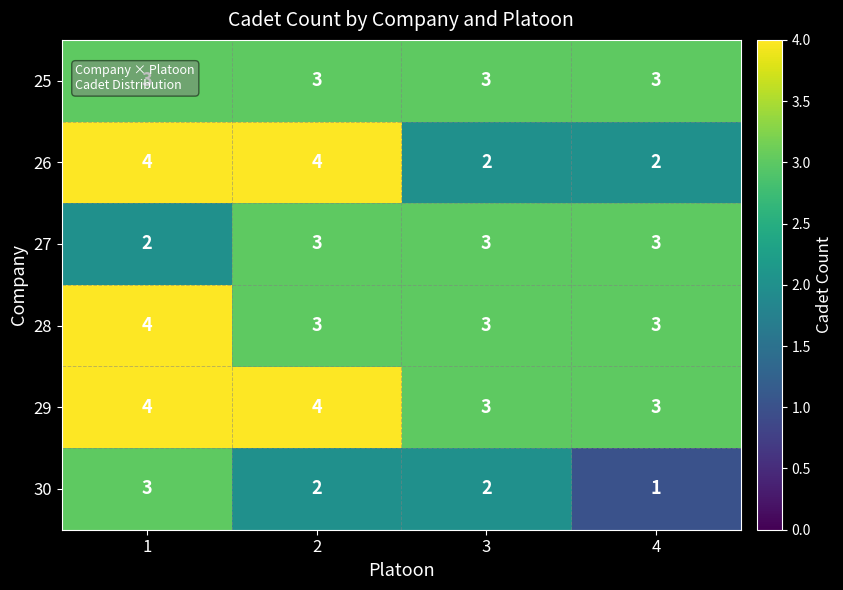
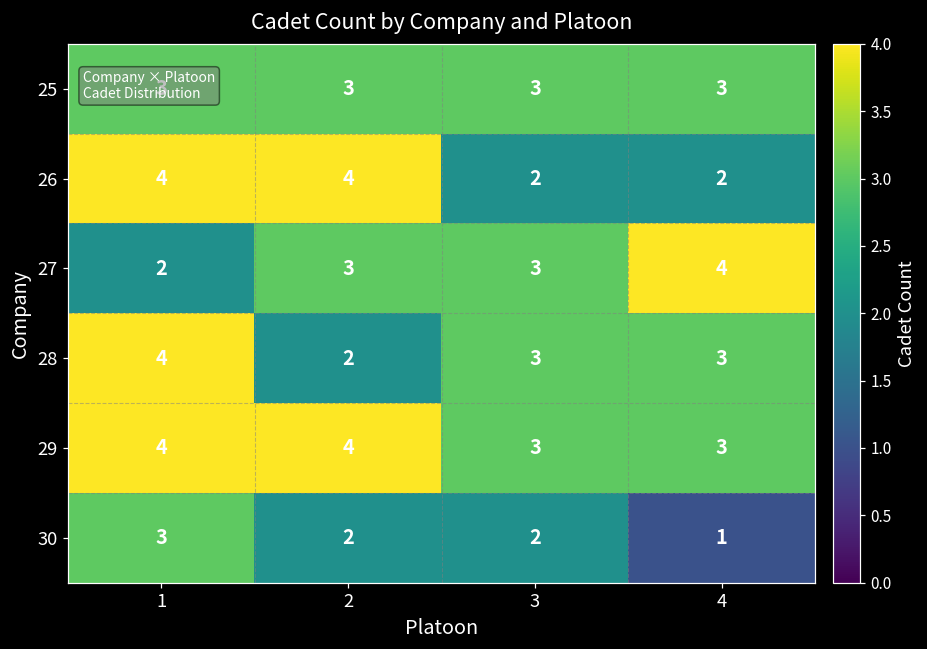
  {
    "25": {
      "2": 3,
      "3": 3,
      "4": 3
    },
    "26": {
      "1": 4,
      "2": 4,
      "3": 2,
      "4": 2
    },
    "27": {
      "1": 2,
      "2": 3,
      "3": 3,
-     "4": 3
+     "4": 4
    },
    "28": {
      "1": 4,
-     "2": 3,
+     "2": 2,
      "3": 3,
      "4": 3
    },
    "29": {
      "1": 4,
      "2": 4,
      "3": 3,
      "4": 3
    },
    "30": {
      "1": 3,
      "2": 2,
      "3": 2,
      "4": 1
    }
  }
